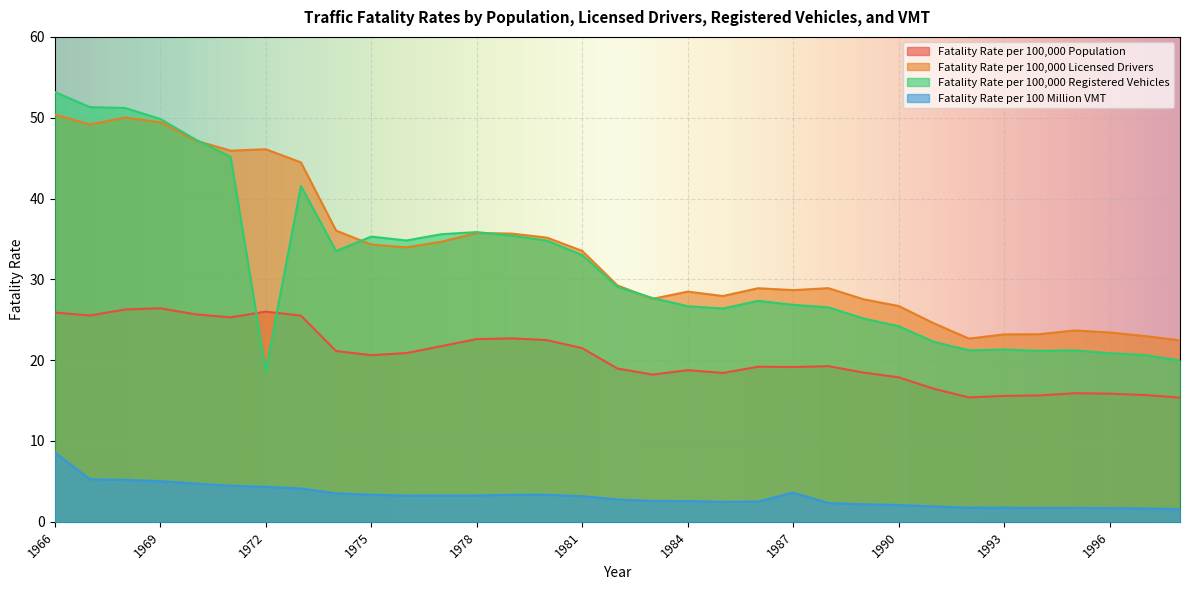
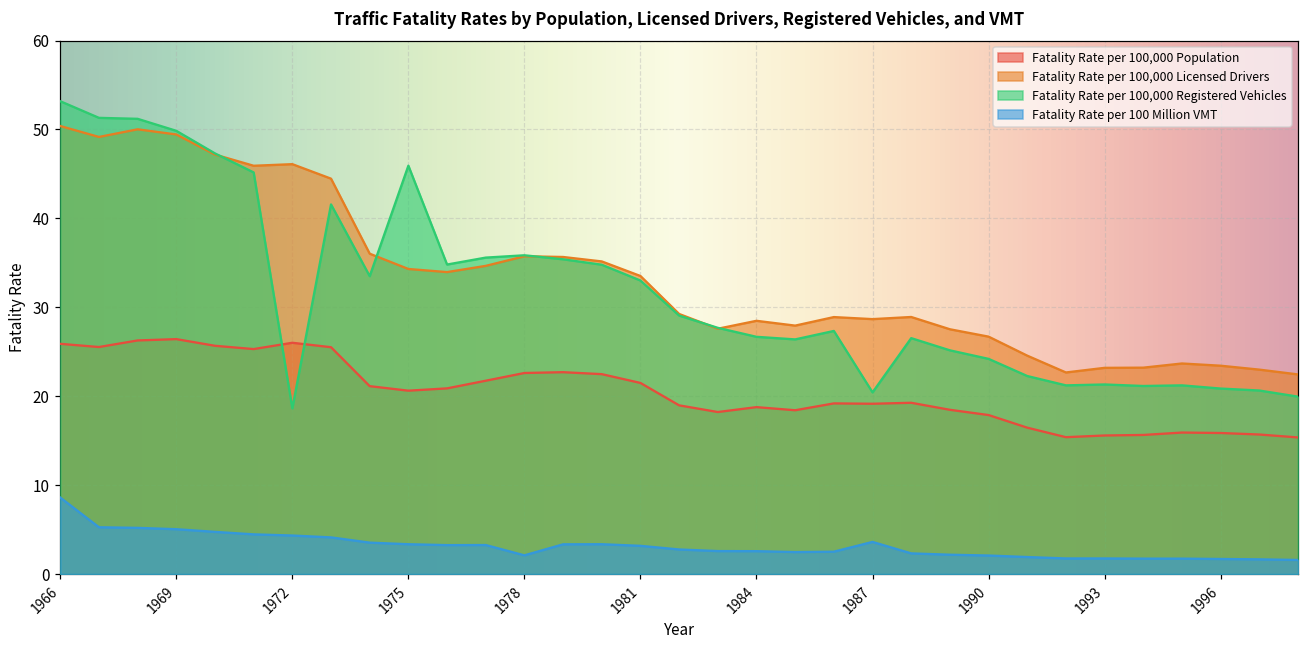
  {
    "Fatality Rate per 100,000 Registered Vehicles": {
      "1966": 53,
      "1969": 50,
      "1972": 19,
-     "1975": 35,
+     "1975": 46,
      "1981": 33,
      "1984": 27,
-     "1987": 27,
+     "1987": 20,
      "1990": 24,
      "1993": 21,
      "1996": 21
    },
    "Fatality Rate per 100 Million VMT": {
      "1966": 9,
      "1969": 5,
      "1972": 4,
      "1975": 3,
-     "1978": 3,
+     "1978": 2,
      "1981": 3,
      "1984": 3,
      "1987": 4,
      "1990": 2,
      "1993": 2,
      "1996": 2
    }
  }
